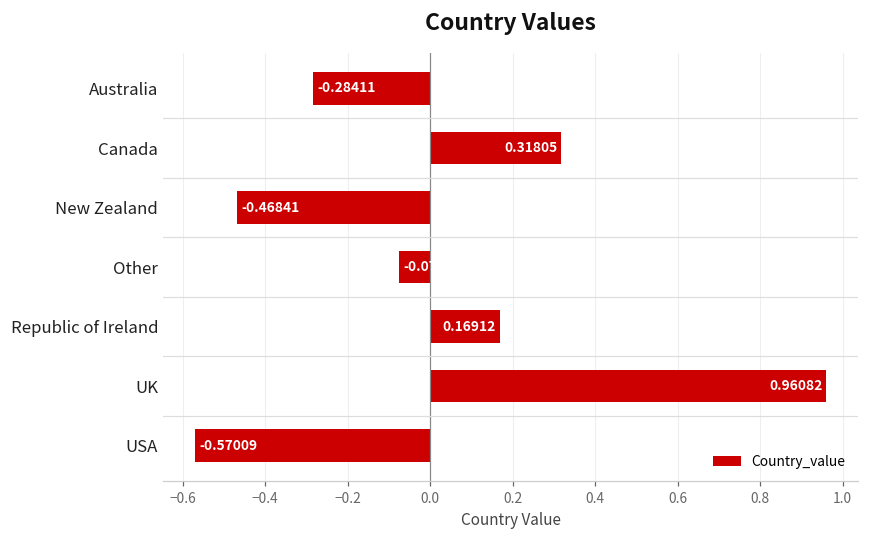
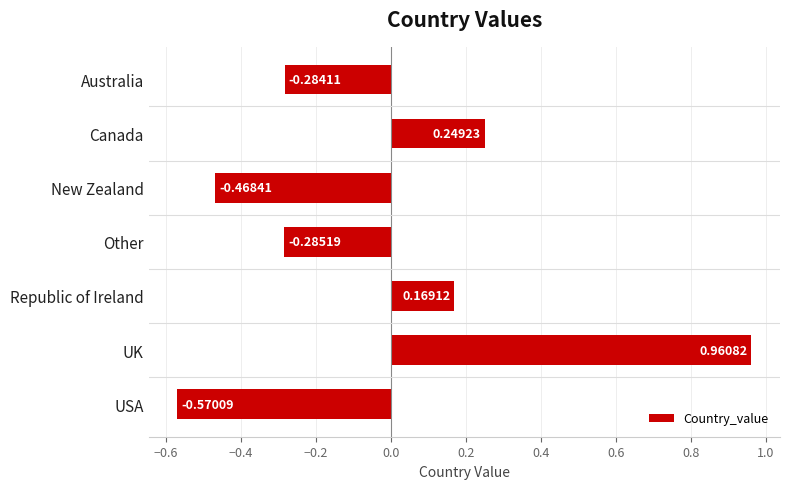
  {
    "Australia": -0.28411,
-   "Canada": 0.31805,
+   "Canada": 0.24923,
    "New Zealand": -0.46841,
-   "Other": -0.08,
+   "Other": -0.29,
    "Republic of Ireland": 0.16912,
    "UK": 0.96082,
    "USA": -0.57009
  }
